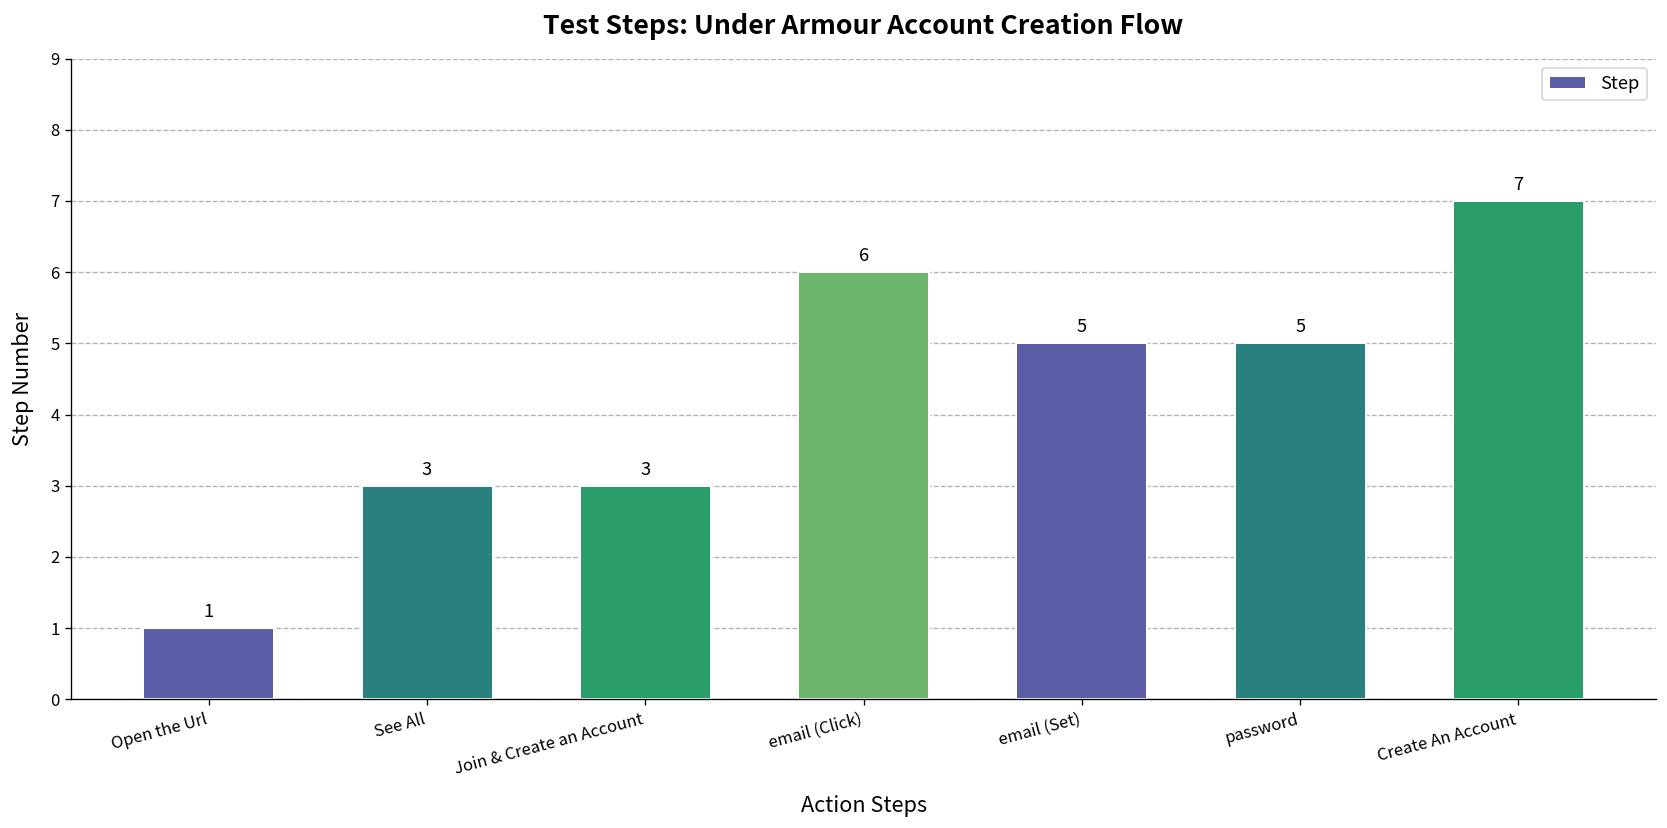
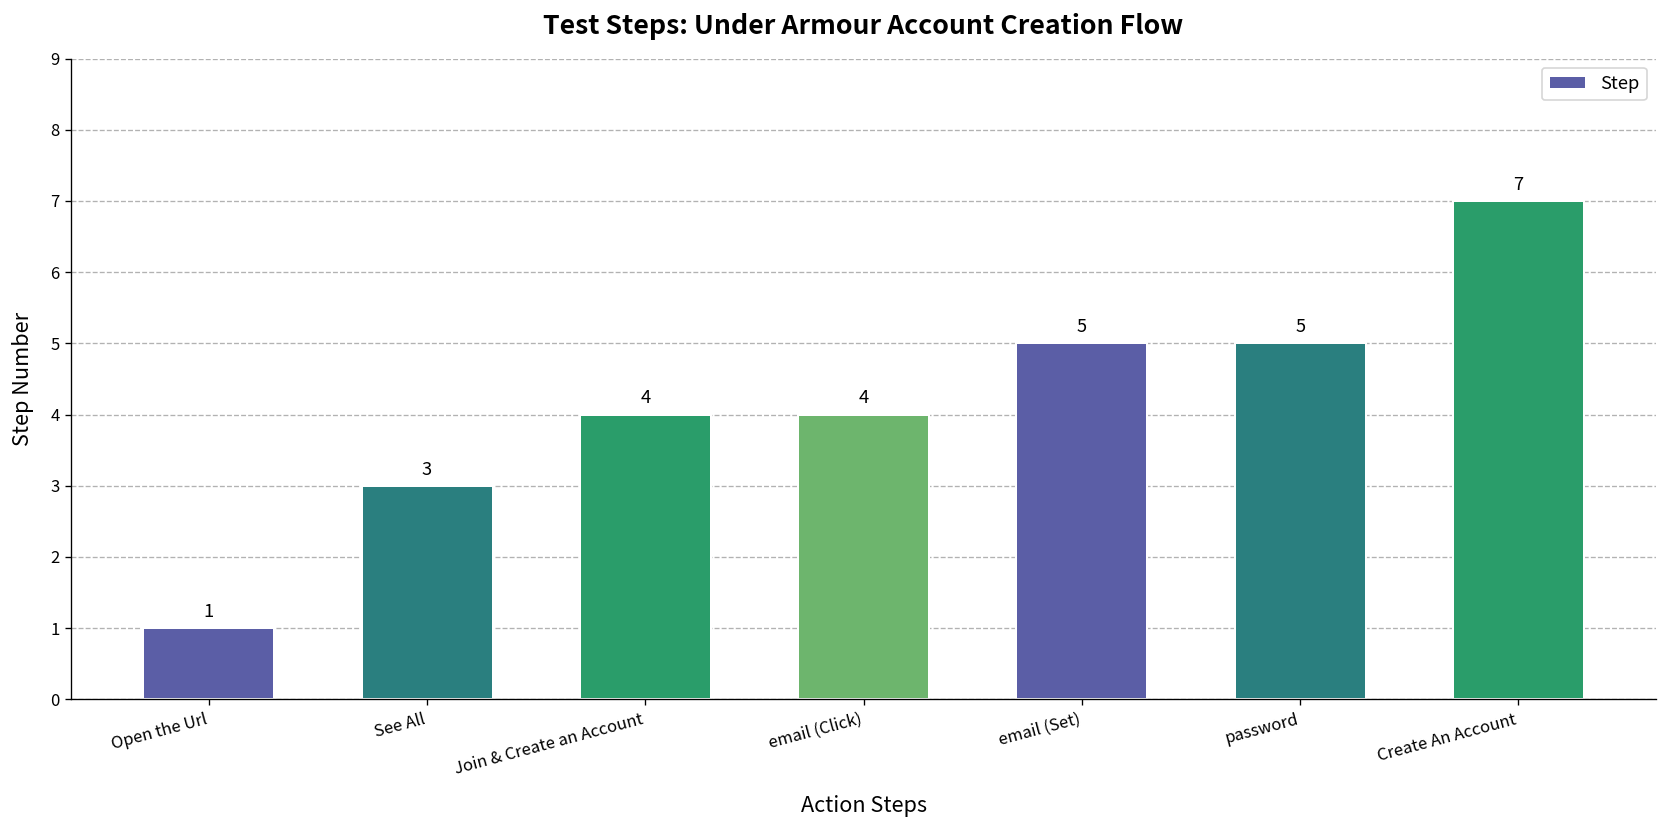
  {
    "Open the Url": 1,
    "See All": 3,
-   "Join & Create an Account": 3,
-   "email (Click)": 6,
+   "Join & Create an Account": 4,
+   "email (Click)": 4,
    "email (Set)": 5,
    "password": 5,
    "Create An Account": 7
  }
